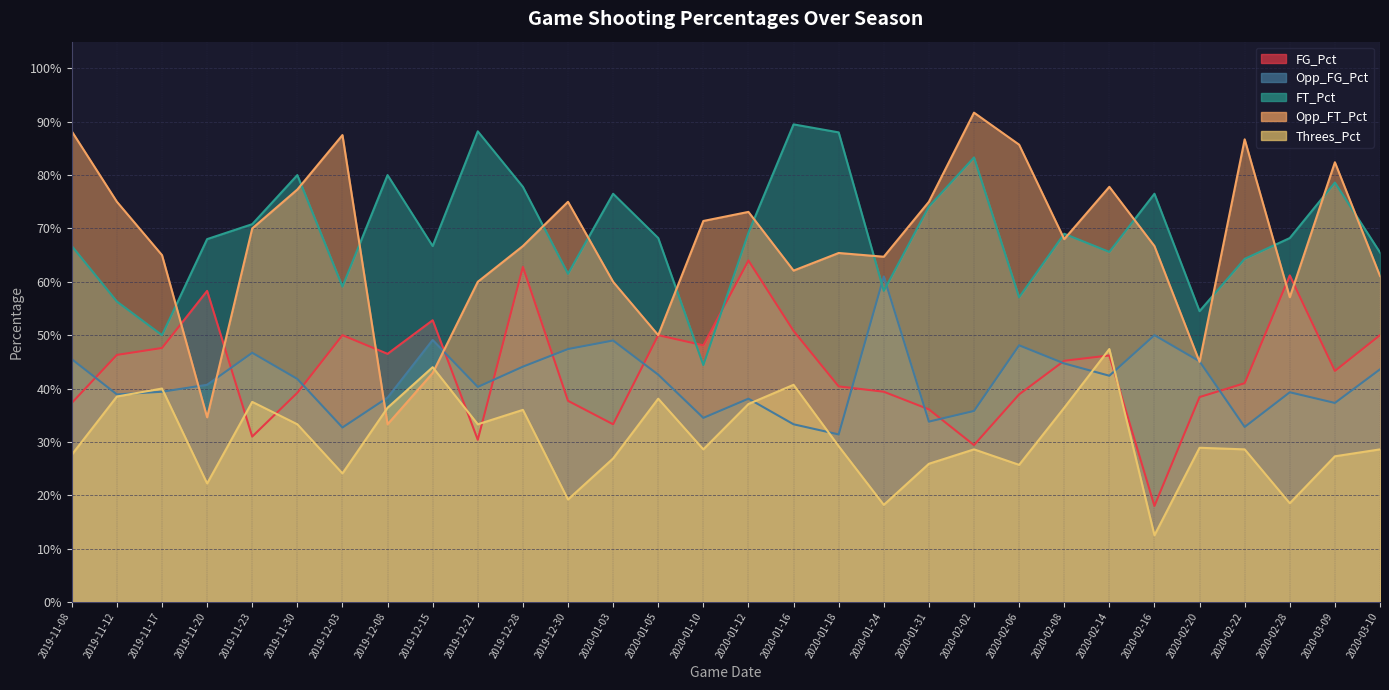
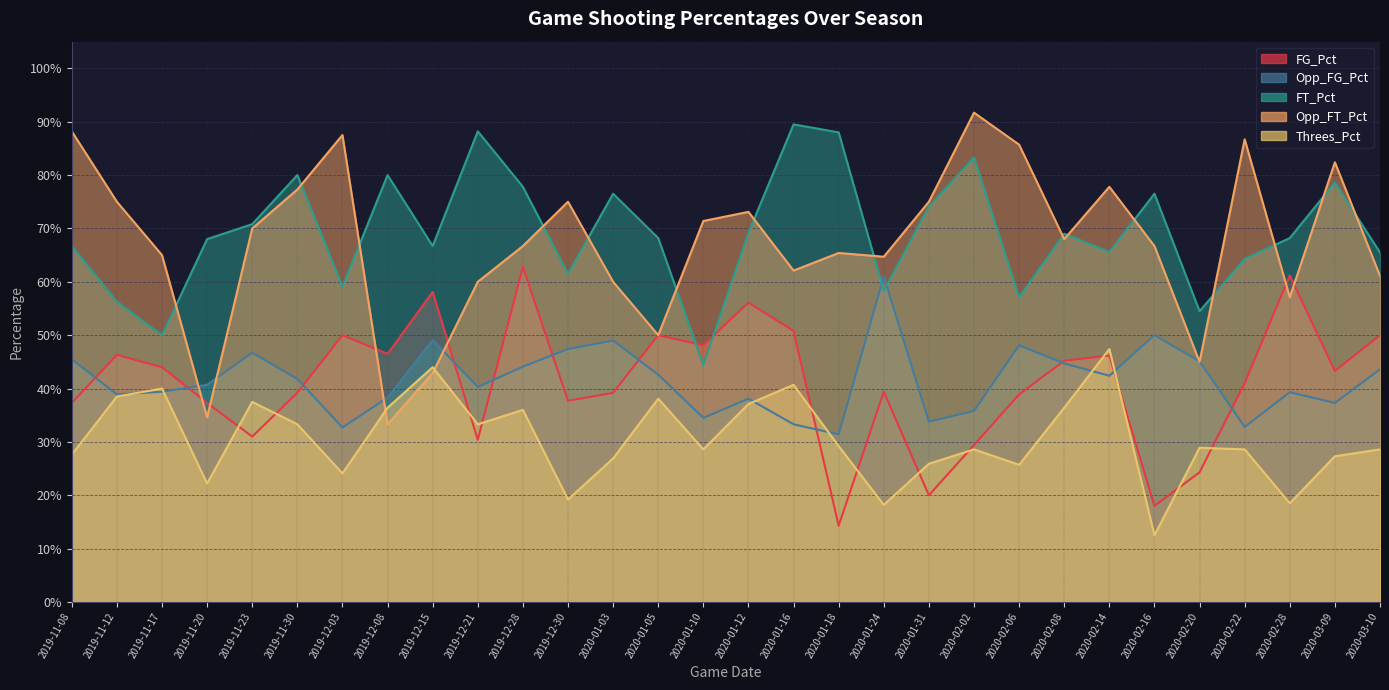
  {
    "FG_Pct": {
      "2019-11-08": "37%",
      "2019-11-12": "46%",
-     "2019-11-17": "48%",
-     "2019-11-20": "58%",
+     "2019-11-17": "44%",
+     "2019-11-20": "37%",
      "2019-11-23": "31%",
      "2019-11-30": "39%",
      "2019-12-03": "50%",
      "2019-12-08": "47%",
-     "2019-12-15": "53%",
+     "2019-12-15": "58%",
      "2019-12-21": "30%",
      "2019-12-28": "63%",
      "2019-12-30": "38%",
-     "2020-01-03": "33%",
+     "2020-01-03": "39%",
      "2020-01-10": "48%",
-     "2020-01-12": "64%",
+     "2020-01-12": "56%",
      "2020-01-16": "51%",
-     "2020-01-18": "40%",
+     "2020-01-18": "14%",
      "2020-01-24": "39%",
-     "2020-01-31": "36%",
+     "2020-01-31": "20%",
      "2020-02-02": "29%",
      "2020-02-06": "39%",
      "2020-02-08": "45%",
      "2020-02-14": "46%",
      "2020-02-16": "18%",
-     "2020-02-20": "38%",
+     "2020-02-20": "24%",
      "2020-02-22": "41%",
      "2020-02-28": "61%",
      "2020-03-09": "43%",
      "2020-03-10": "50%"
    }
  }
